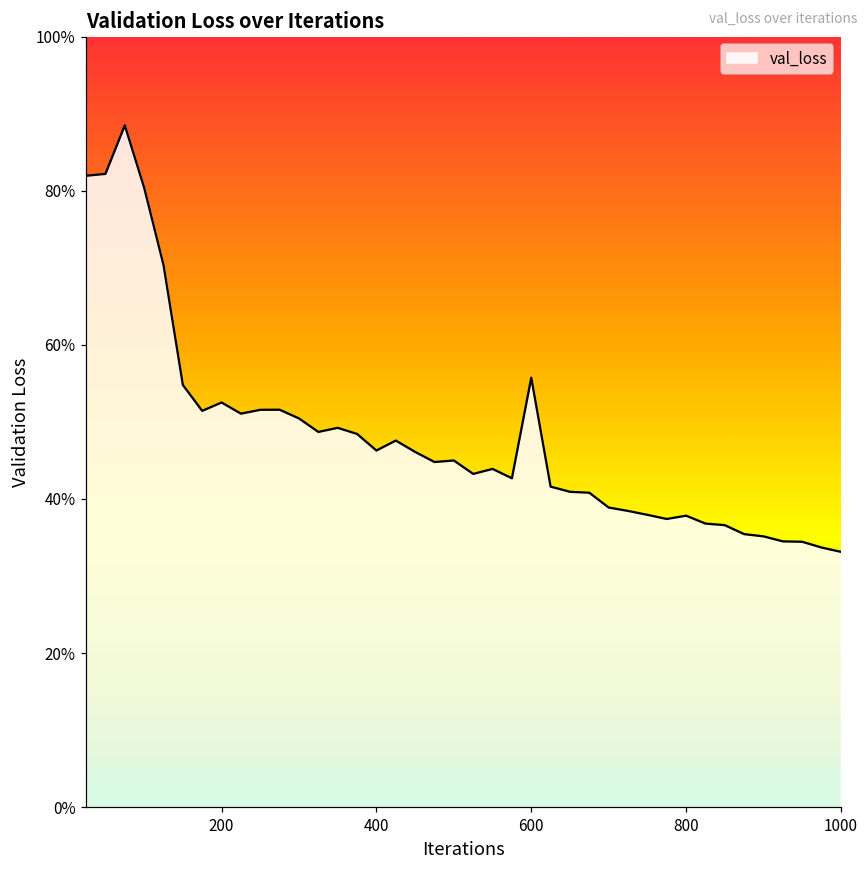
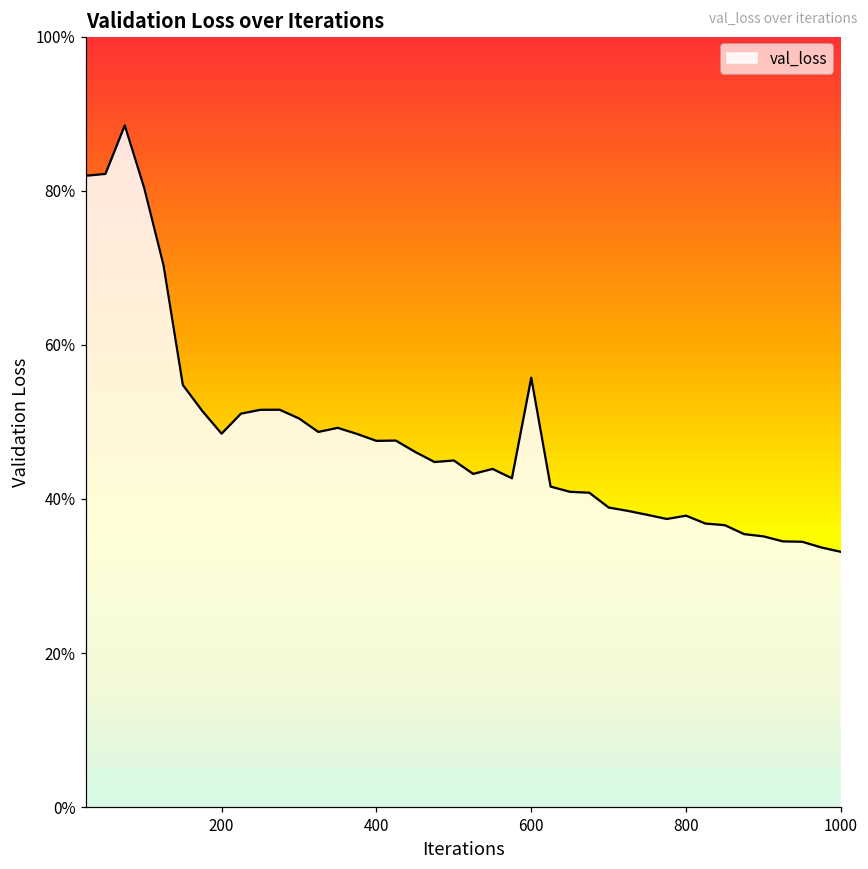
  {
-   "200": "53%",
-   "400": "46%",
+   "200": "48%",
+   "400": "48%",
    "600": "56%",
    "800": "38%",
    "1000": "33%"
  }
